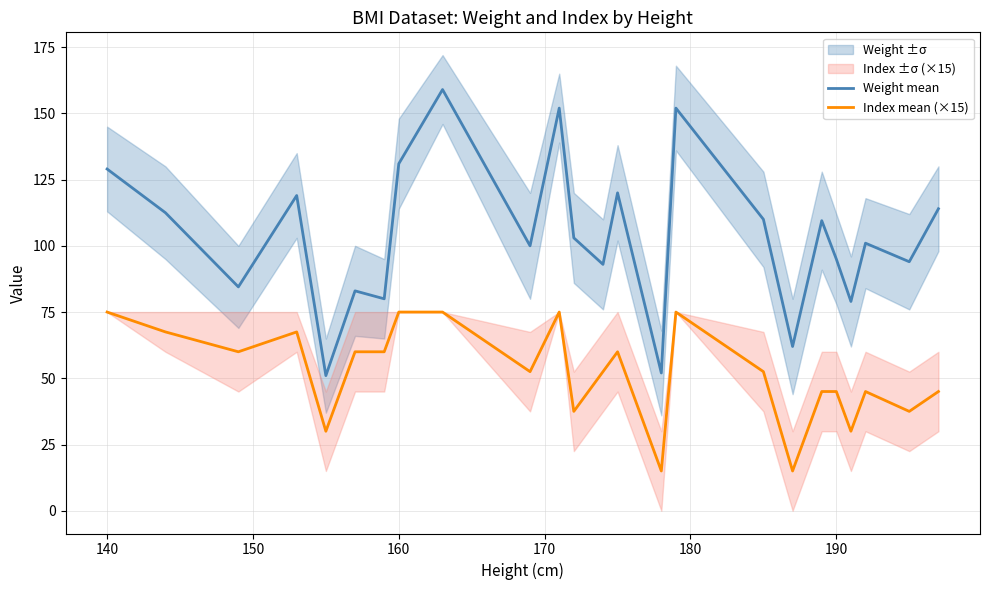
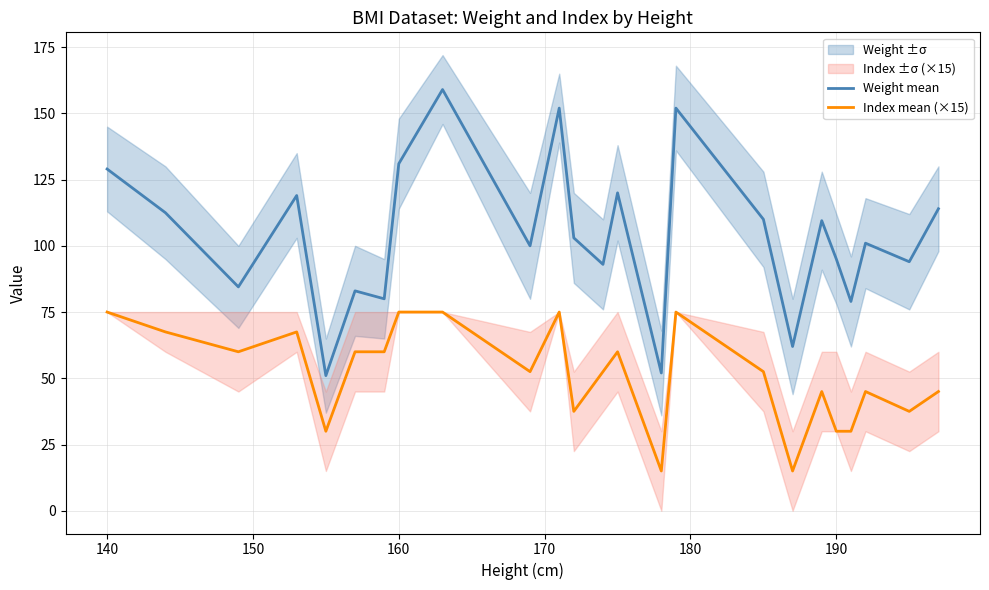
  {
    "Index mean (×15)": {
-     "190": 45
+     "190": 30
    }
  }
